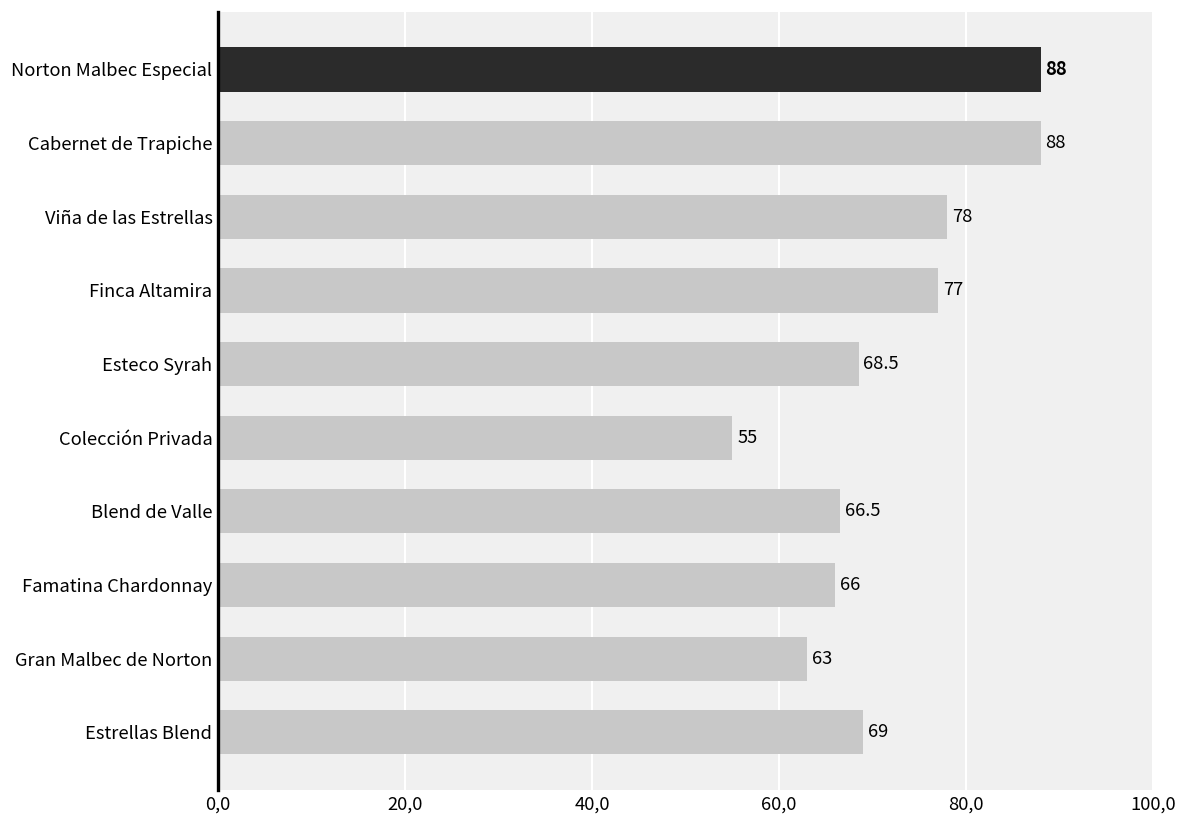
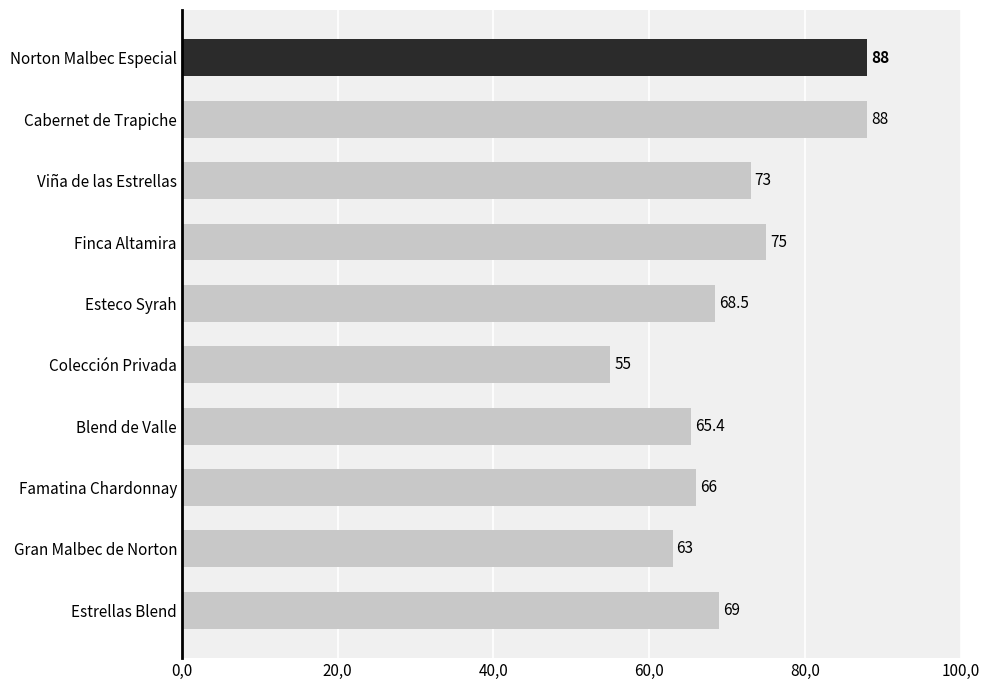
  {
    "Norton Malbec Especial": 88,
    "Cabernet de Trapiche": 88,
-   "Viña de las Estrellas": 78,
-   "Finca Altamira": 77,
+   "Viña de las Estrellas": 73,
+   "Finca Altamira": 75,
    "Esteco Syrah": 68.5,
    "Colección Privada": 55,
-   "Blend de Valle": 66.5,
+   "Blend de Valle": 65.4,
    "Famatina Chardonnay": 66,
    "Gran Malbec de Norton": 63,
    "Estrellas Blend": 69
  }
